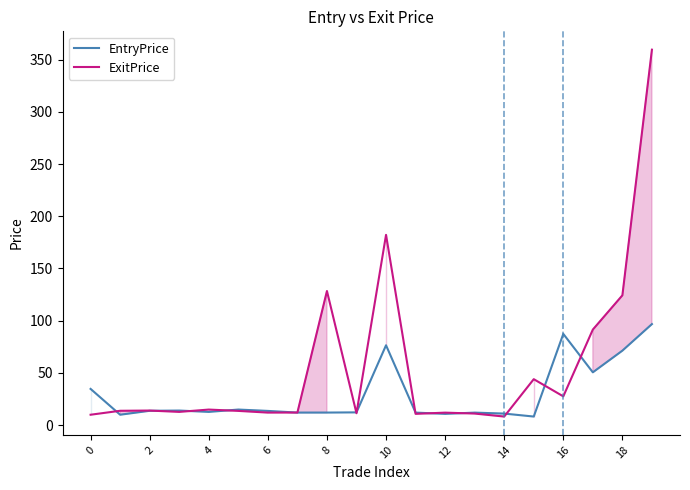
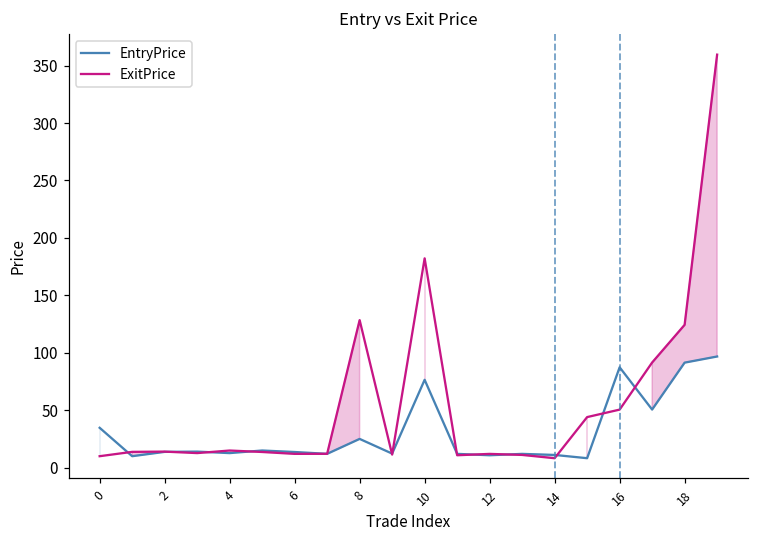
  {
    "EntryPrice": {
      "0": 35,
-     "8": 12,
+     "8": 25,
      "10": 76,
      "14": 11,
      "16": 87,
-     "18": 71
+     "18": 91
    },
    "ExitPrice": {
      "0": 10,
      "8": 128,
      "10": 182,
      "14": 8,
-     "16": 28,
+     "16": 51,
      "18": 124
    }
  }
